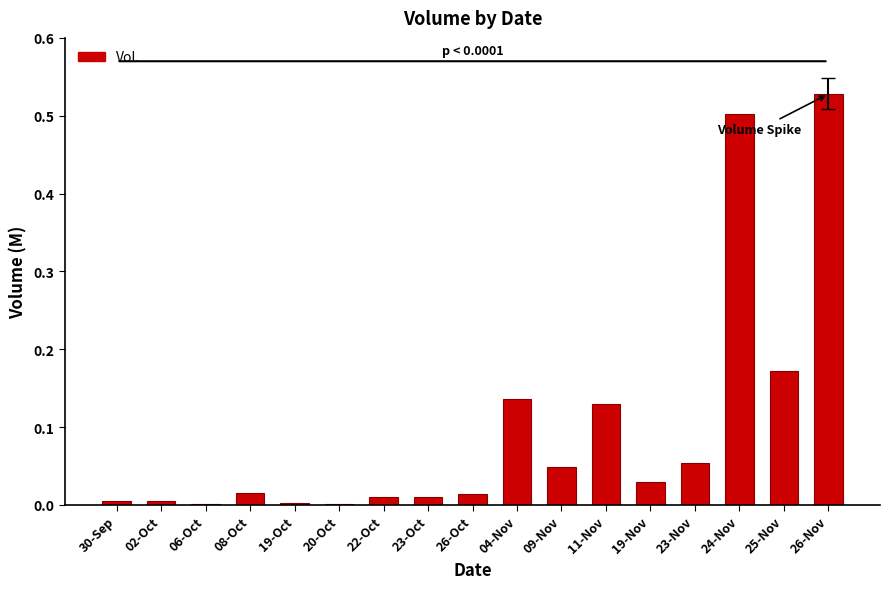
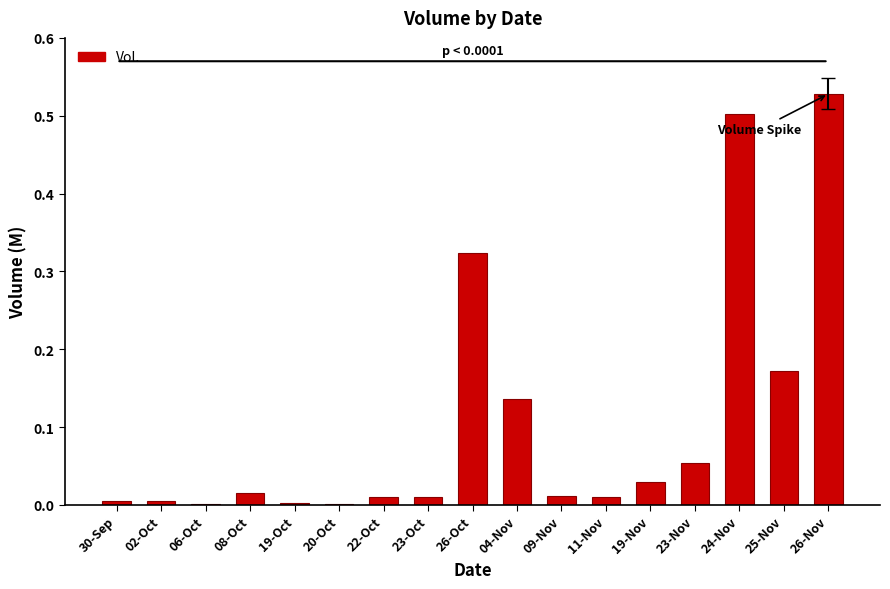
  {
    "Vol.": {
      "30-Sep": 0.00,
      "02-Oct": 0.01,
      "08-Oct": 0.01,
      "22-Oct": 0.01,
      "23-Oct": 0.01,
-     "26-Oct": 0.01,
+     "26-Oct": 0.32,
      "04-Nov": 0.14,
-     "09-Nov": 0.05,
-     "11-Nov": 0.13,
+     "09-Nov": 0.01,
+     "11-Nov": 0.01,
      "19-Nov": 0.03,
      "23-Nov": 0.05,
      "24-Nov": 0.50,
      "25-Nov": 0.17,
      "26-Nov": 0.53
    }
  }
